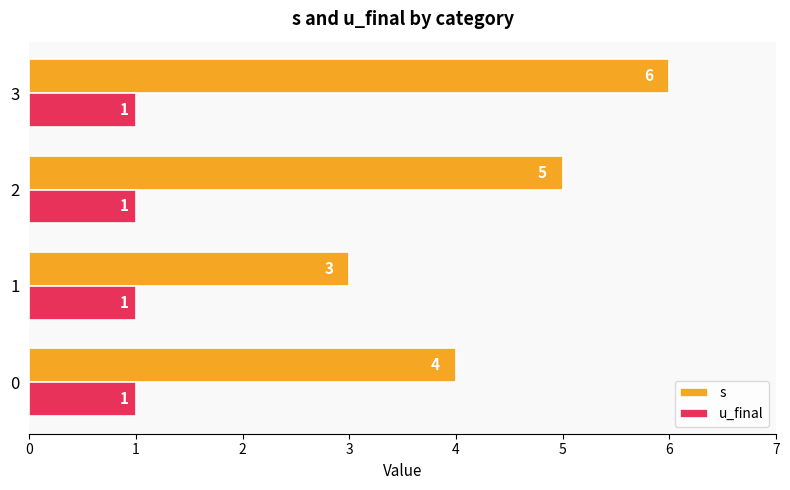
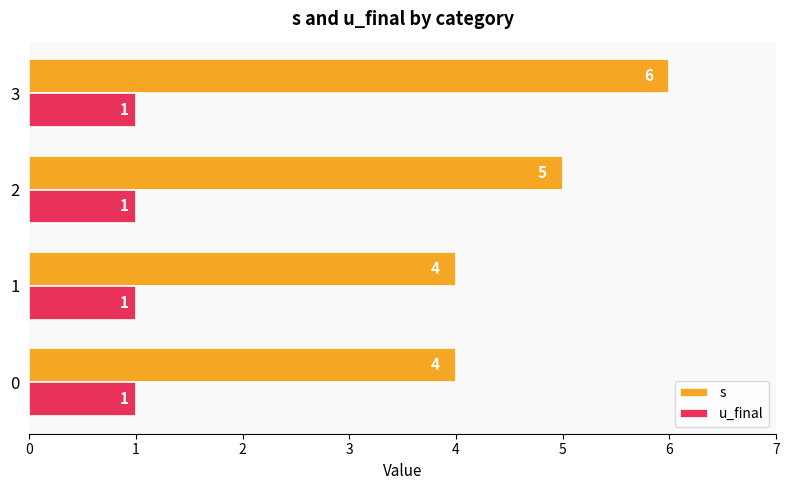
  {
    "s": {
      "3": 6,
      "2": 5,
-     "1": 3,
+     "1": 4,
      "0": 4
    },
    "u_final": {
      "3": 1,
      "2": 1,
      "1": 1,
      "0": 1
    }
  }
